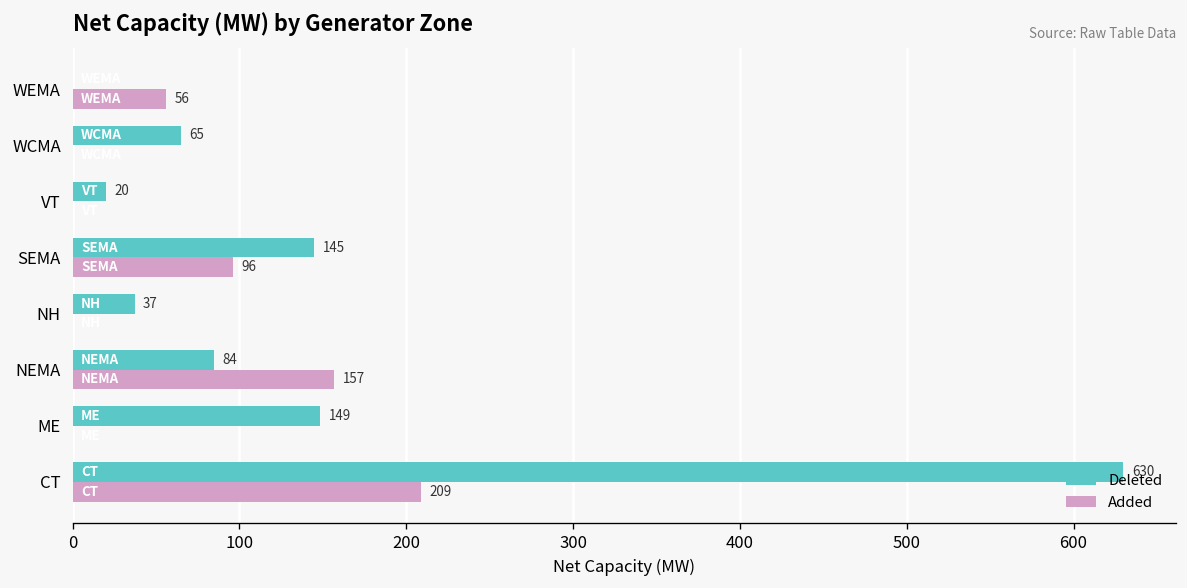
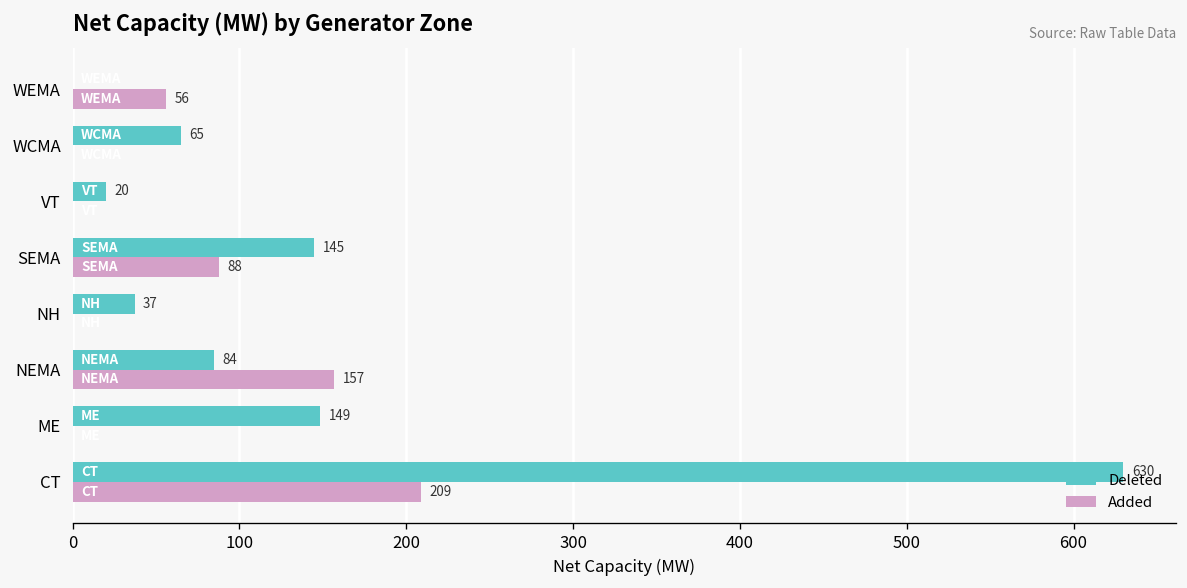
  {
    "Deleted": {
      "WCMA": 65,
      "VT": 20,
      "SEMA": 145,
      "NH": 37,
      "NEMA": 84,
      "ME": 149,
      "CT": 630
    },
    "Added": {
      "WEMA": 56,
-     "SEMA": 96,
+     "SEMA": 88,
      "NEMA": 157,
      "CT": 209
    }
  }
